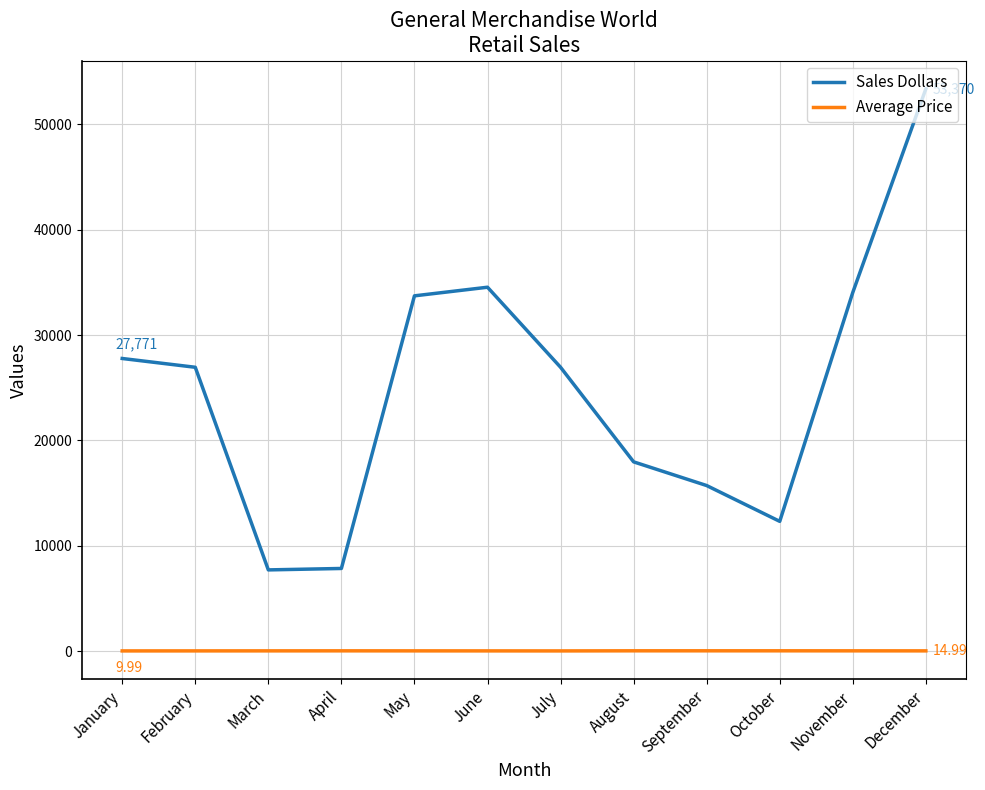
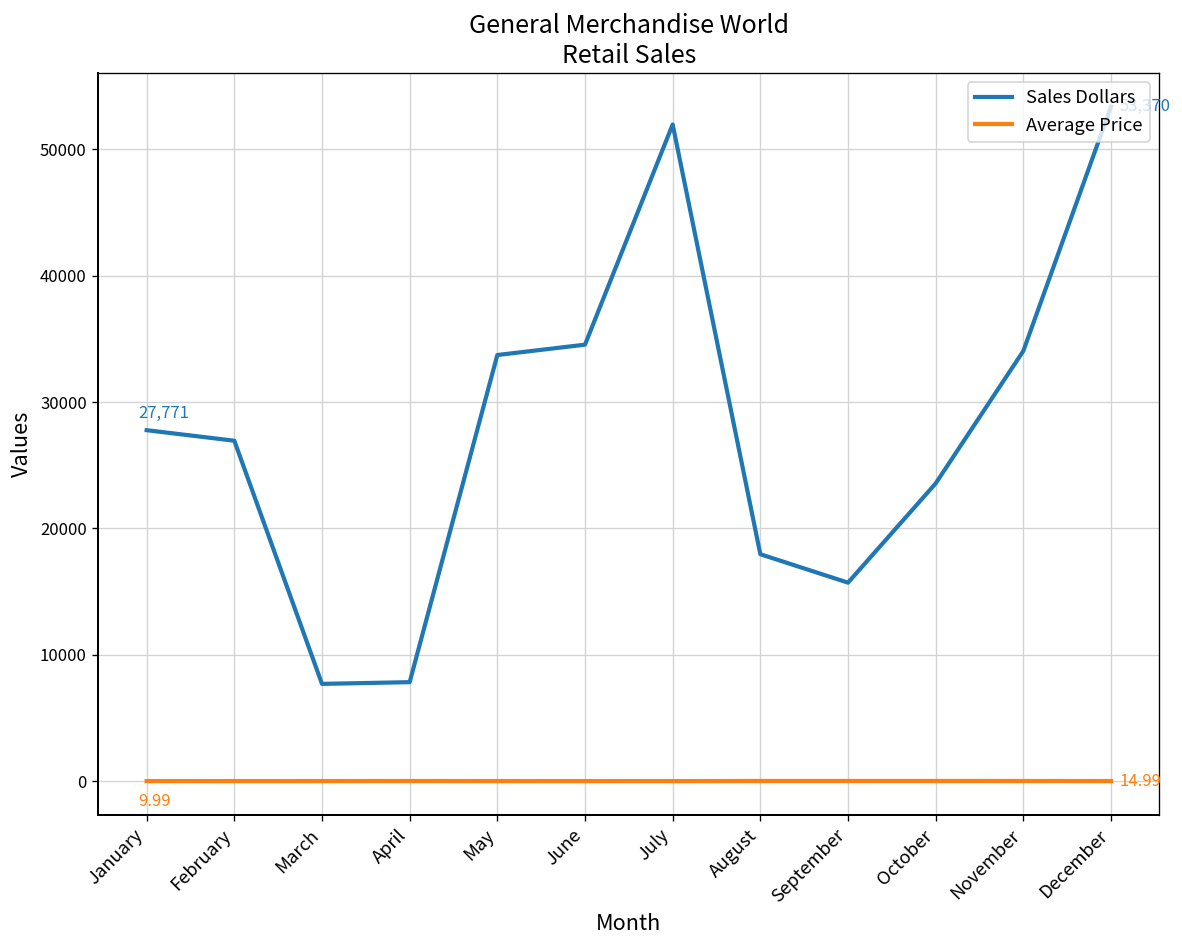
  {
    "Sales Dollars": {
      "February": 26900,
      "March": 7700,
      "April": 7800,
      "May": 33700,
      "June": 34500,
-     "July": 26900,
+     "July": 52000,
      "August": 18000,
      "September": 15700,
-     "October": 12300,
+     "October": 23600,
      "November": 34000
    },
    "Average Price": {
      "January": 9.99,
      "December": 14.99
    }
  }
